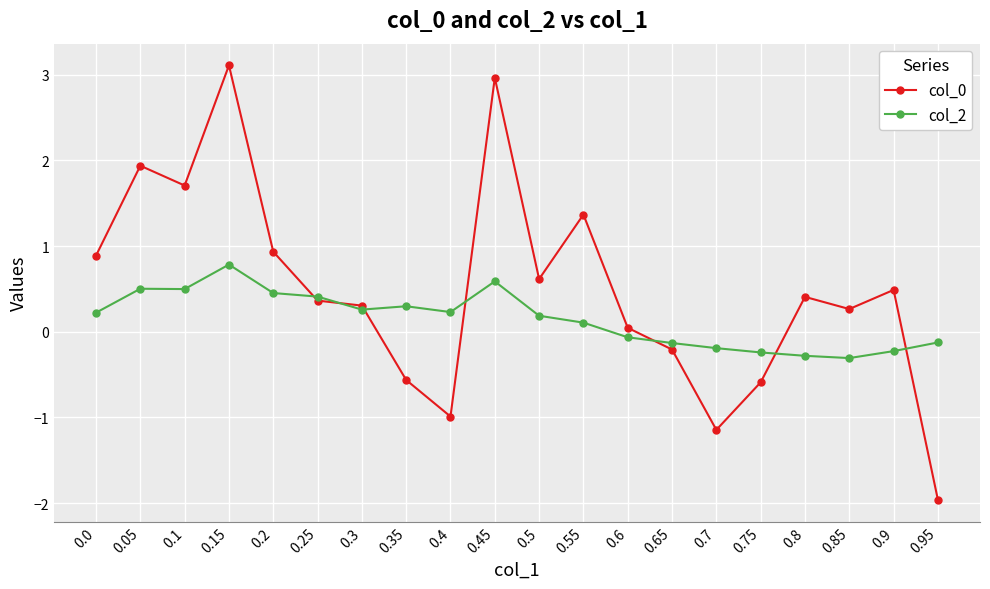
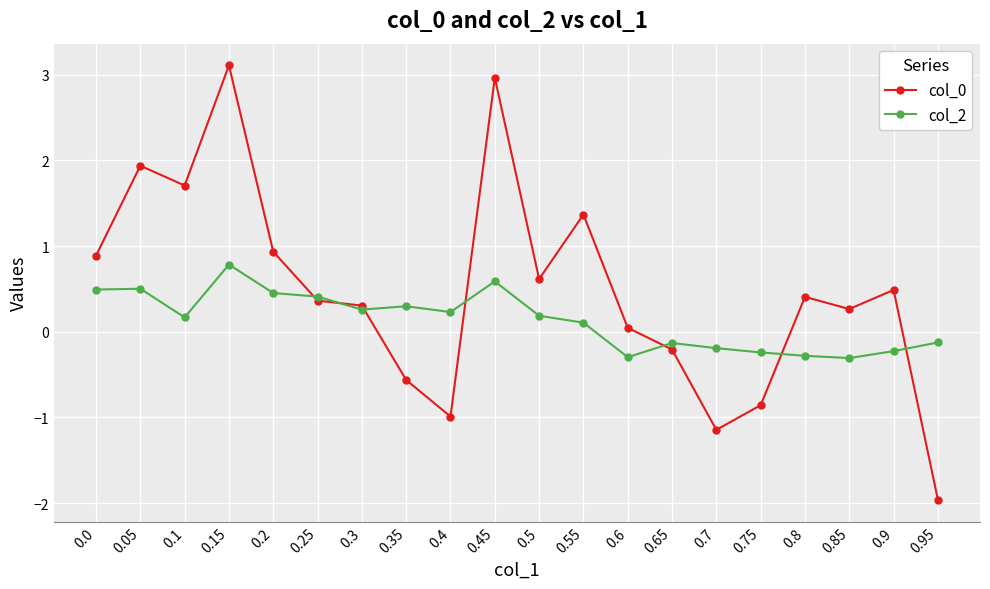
  {
    "col_0": {
      "0.0": 0.9,
      "0.05": 1.9,
      "0.1": 1.7,
      "0.15": 3.1,
      "0.2": 0.9,
      "0.25": 0.4,
      "0.3": 0.3,
      "0.35": -0.6,
      "0.4": -1.0,
      "0.45": 3.0,
      "0.5": 0.6,
      "0.55": 1.4,
      "0.6": 0.0,
      "0.65": -0.2,
      "0.7": -1.1,
-     "0.75": -0.6,
+     "0.75": -0.9,
      "0.8": 0.4,
      "0.85": 0.3,
      "0.9": 0.5,
      "0.95": -2.0
    },
    "col_2": {
-     "0.0": 0.2,
+     "0.0": 0.5,
      "0.05": 0.5,
-     "0.1": 0.5,
+     "0.1": 0.2,
      "0.15": 0.8,
      "0.2": 0.5,
      "0.25": 0.4,
      "0.3": 0.3,
      "0.35": 0.3,
      "0.4": 0.2,
      "0.45": 0.6,
      "0.5": 0.2,
      "0.55": 0.1,
-     "0.6": -0.1,
+     "0.6": -0.3,
      "0.65": -0.1,
      "0.7": -0.2,
      "0.75": -0.2,
      "0.8": -0.3,
      "0.85": -0.3,
      "0.9": -0.2,
      "0.95": -0.1
    }
  }
